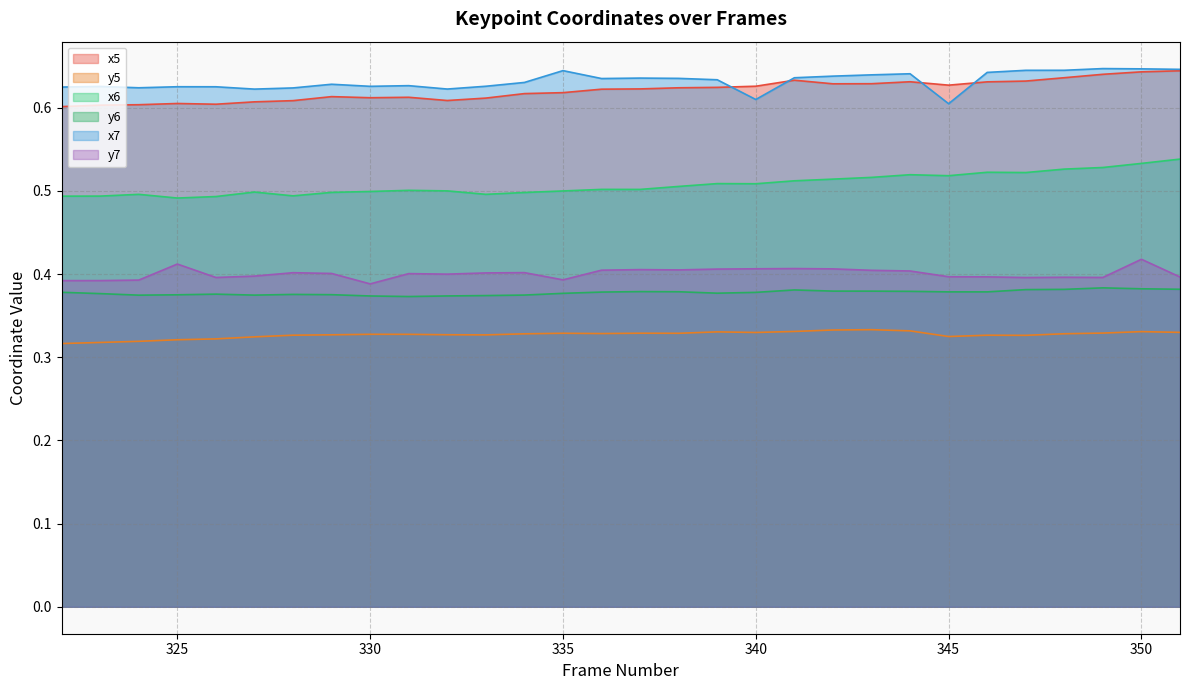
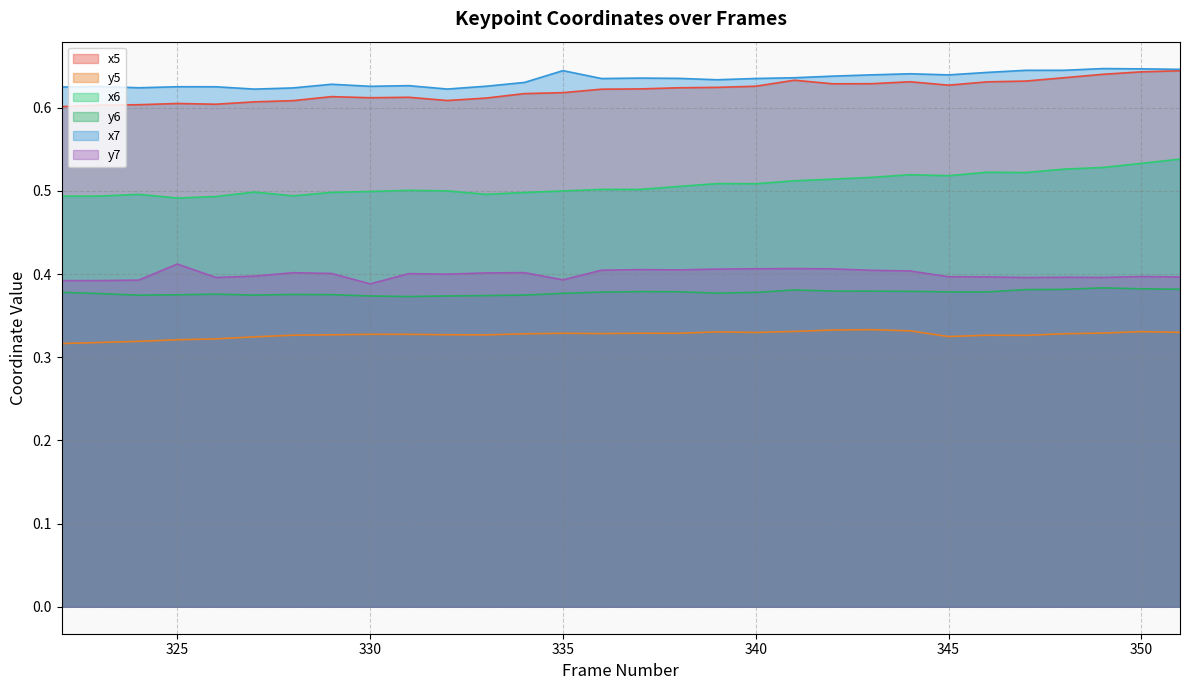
  {
    "x7": {
      "325": 0.63,
      "330": 0.63,
      "335": 0.64,
-     "340": 0.61,
-     "345": 0.60,
+     "340": 0.64,
+     "345": 0.64,
      "350": 0.65
    },
    "y7": {
      "325": 0.41,
      "330": 0.39,
      "335": 0.39,
      "340": 0.41,
      "345": 0.40,
-     "350": 0.42
+     "350": 0.40
    }
  }
